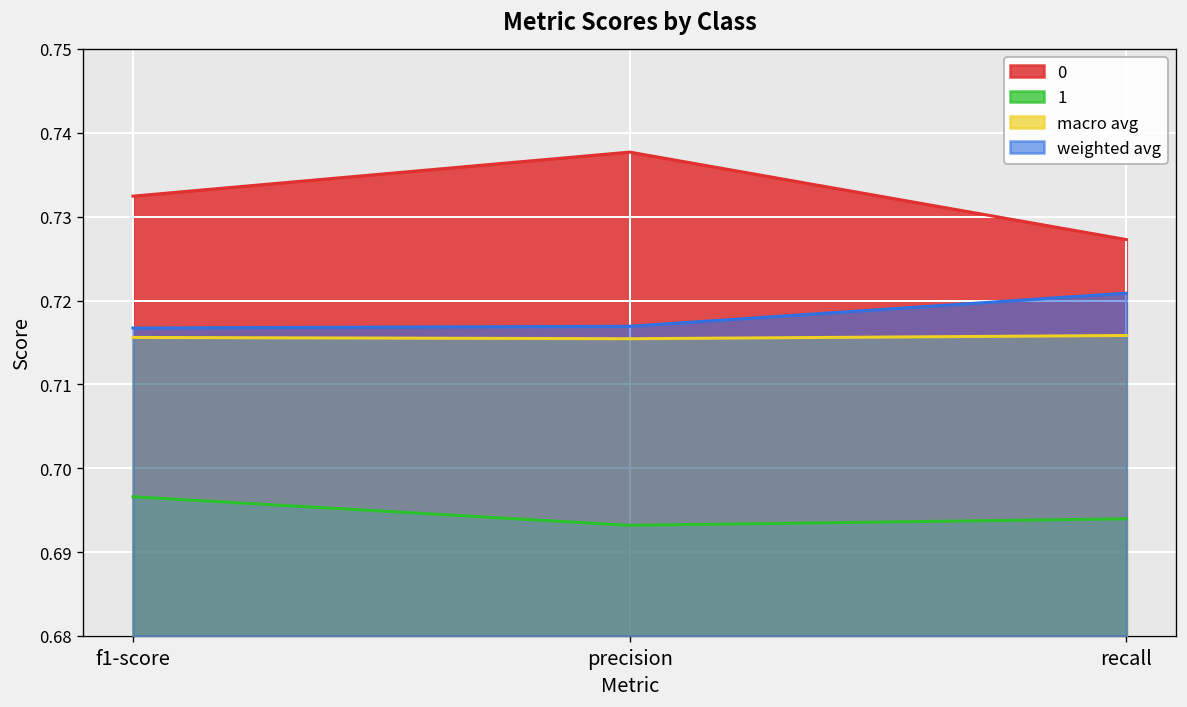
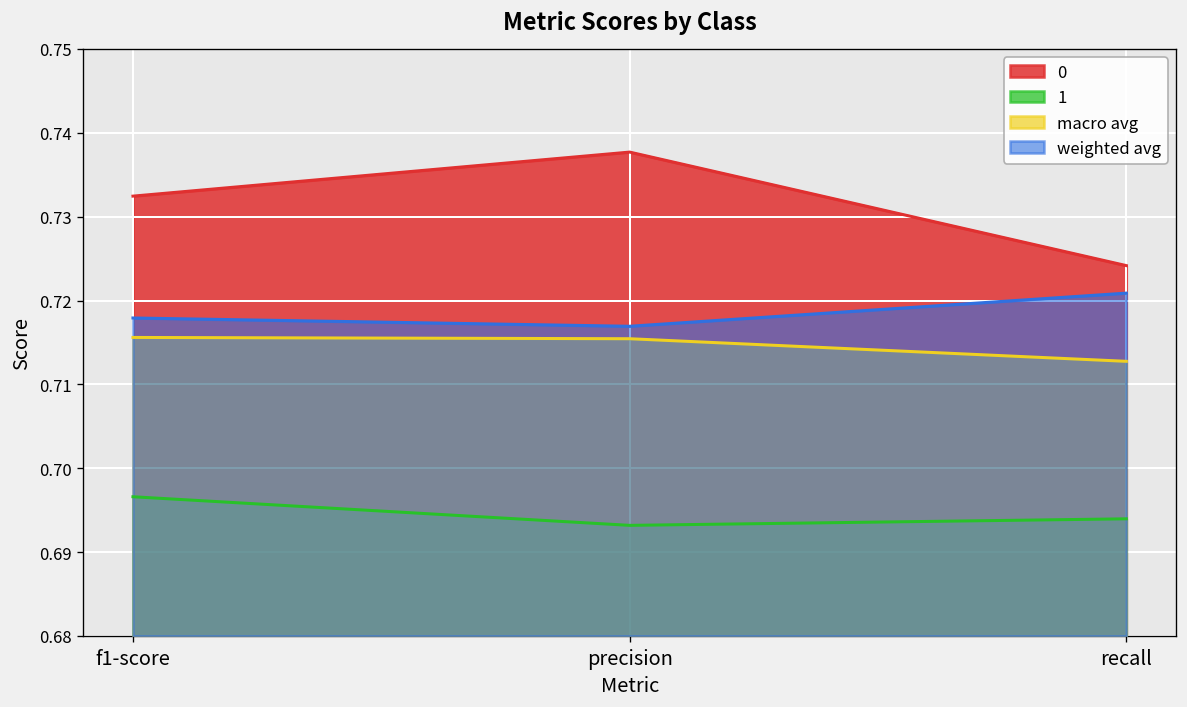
  {
    "0": {
      "f1-score": 0.732,
      "precision": 0.738,
-     "recall": 0.727
+     "recall": 0.724
    },
    "1": {
      "f1-score": 0.697,
      "precision": 0.693,
      "recall": 0.694
    },
    "macro avg": {
      "f1-score": 0.716,
      "precision": 0.715,
-     "recall": 0.716
+     "recall": 0.713
    },
    "weighted avg": {
-     "f1-score": 0.717,
+     "f1-score": 0.718,
      "precision": 0.717,
      "recall": 0.721
    }
  }
